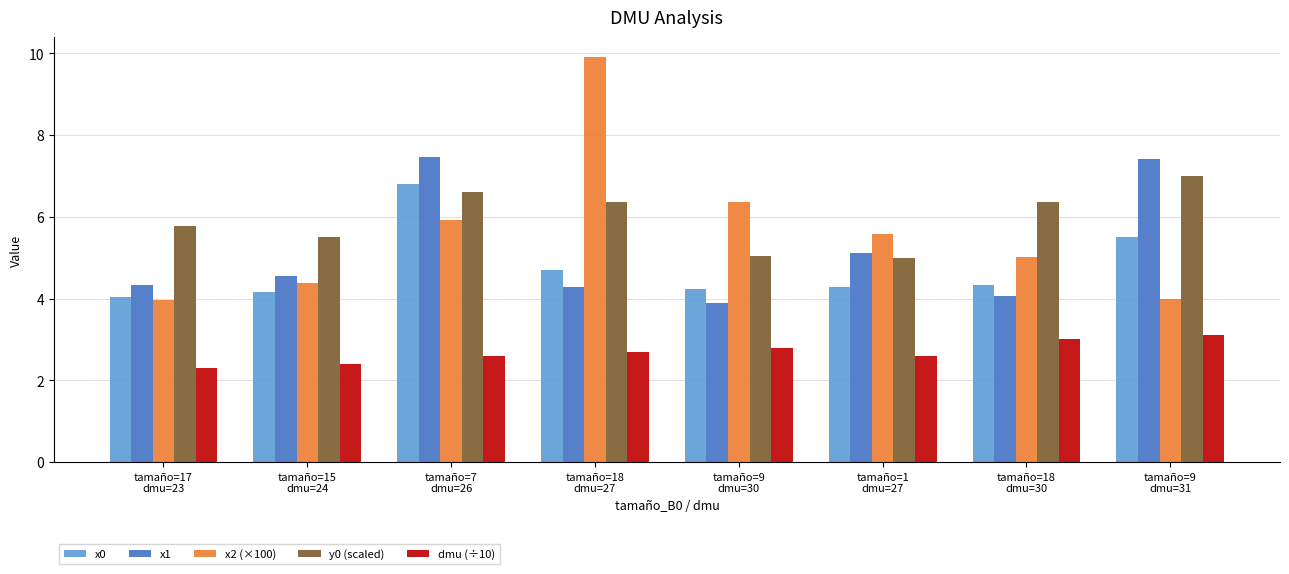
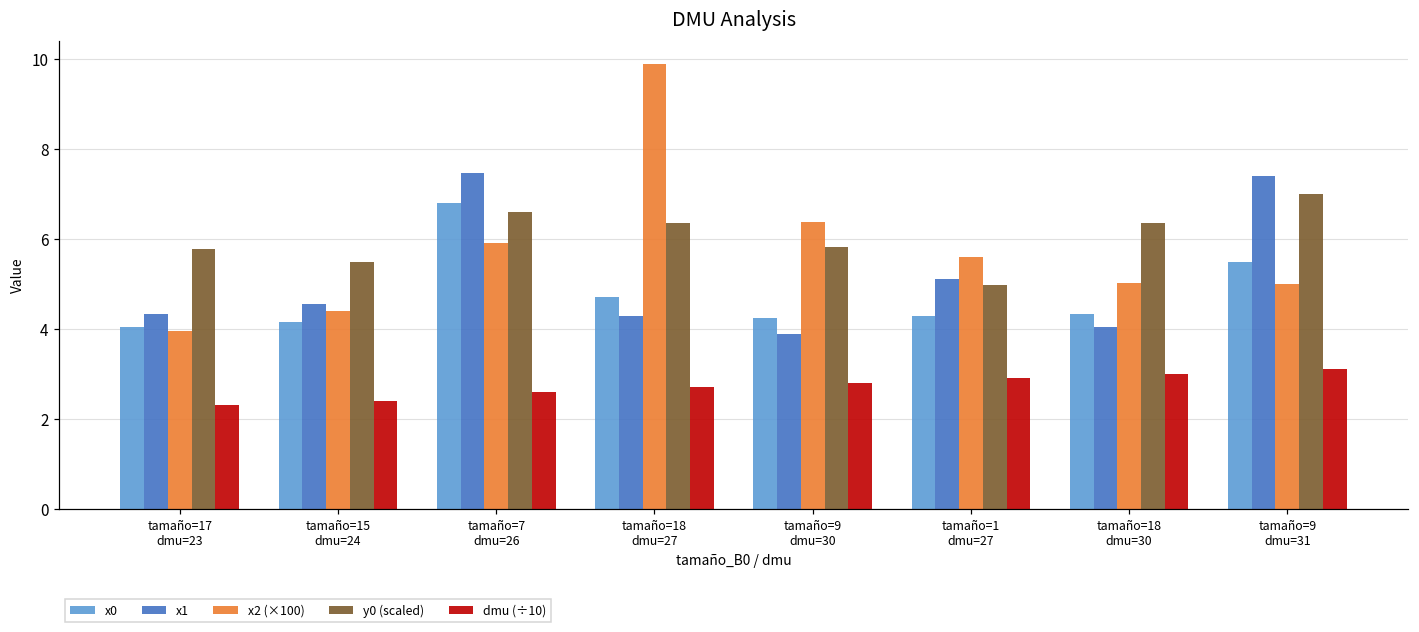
  {
    "x2 (×100)": {
      "tamaño=17 dmu=23": 4.0,
      "tamaño=15 dmu=24": 4.4,
      "tamaño=7 dmu=26": 5.9,
      "tamaño=18 dmu=27": 9.9,
      "tamaño=9 dmu=30": 6.4,
      "tamaño=1 dmu=27": 5.6,
      "tamaño=18 dmu=30": 5.0,
-     "tamaño=9 dmu=31": 4.0
+     "tamaño=9 dmu=31": 5.0
    },
    "y0 (scaled)": {
      "tamaño=17 dmu=23": 5.8,
      "tamaño=15 dmu=24": 5.5,
      "tamaño=7 dmu=26": 6.6,
      "tamaño=18 dmu=27": 6.4,
-     "tamaño=9 dmu=30": 5.0,
+     "tamaño=9 dmu=30": 5.8,
      "tamaño=1 dmu=27": 5.0,
      "tamaño=18 dmu=30": 6.3,
      "tamaño=9 dmu=31": 7.0
    },
    "dmu (÷10)": {
      "tamaño=17 dmu=23": 2.3,
      "tamaño=15 dmu=24": 2.4,
      "tamaño=7 dmu=26": 2.6,
      "tamaño=18 dmu=27": 2.7,
      "tamaño=9 dmu=30": 2.8,
-     "tamaño=1 dmu=27": 2.6,
+     "tamaño=1 dmu=27": 2.9,
      "tamaño=18 dmu=30": 3.0,
      "tamaño=9 dmu=31": 3.1
    }
  }
